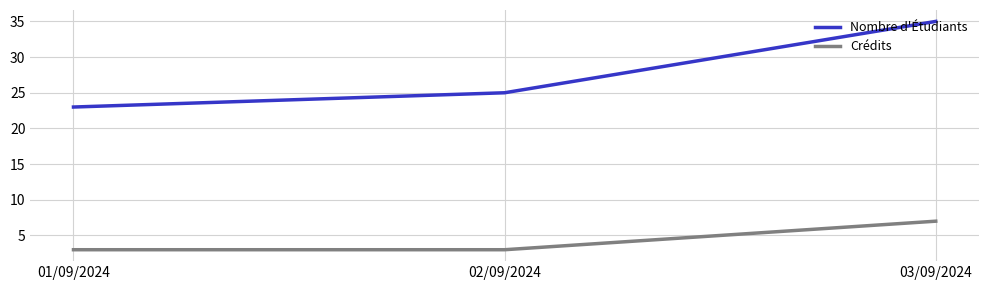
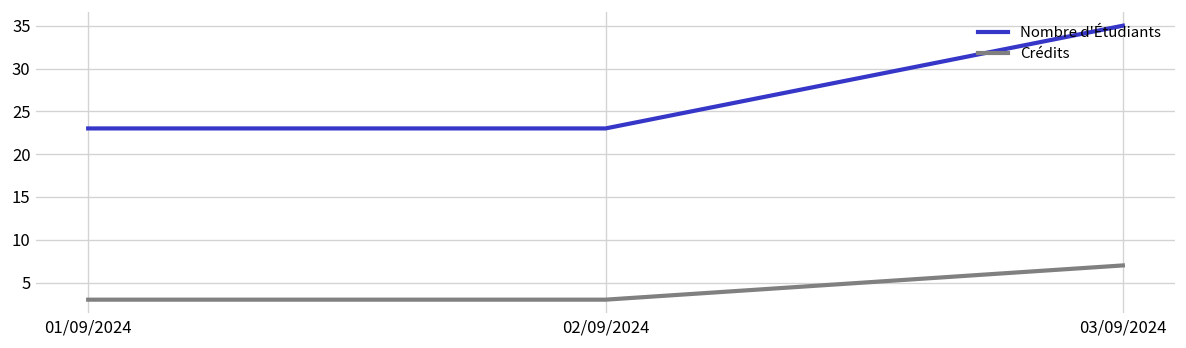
  {
    "Nombre d'Étudiants": {
      "01/09/2024": 23,
-     "02/09/2024": 25,
+     "02/09/2024": 23,
      "03/09/2024": 35
    },
    "Crédits": {
      "01/09/2024": 3,
      "02/09/2024": 3,
      "03/09/2024": 7
    }
  }
